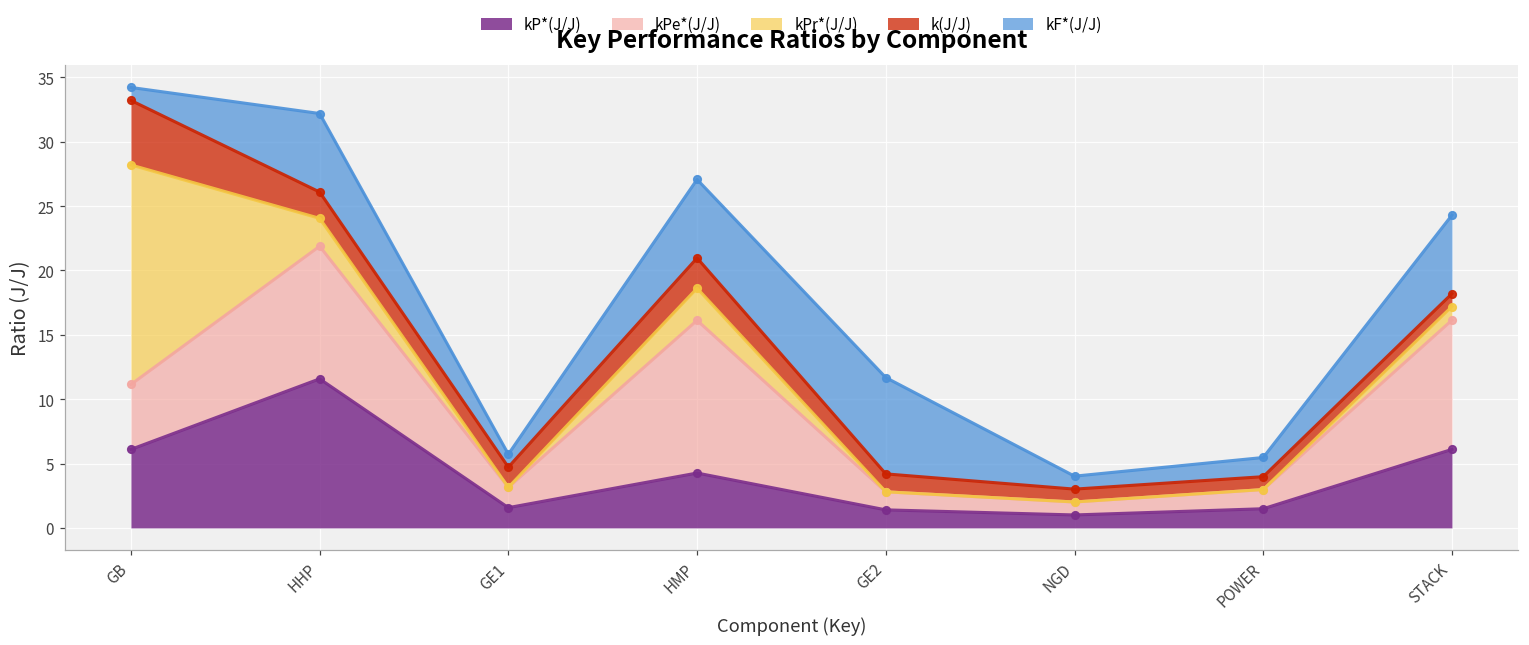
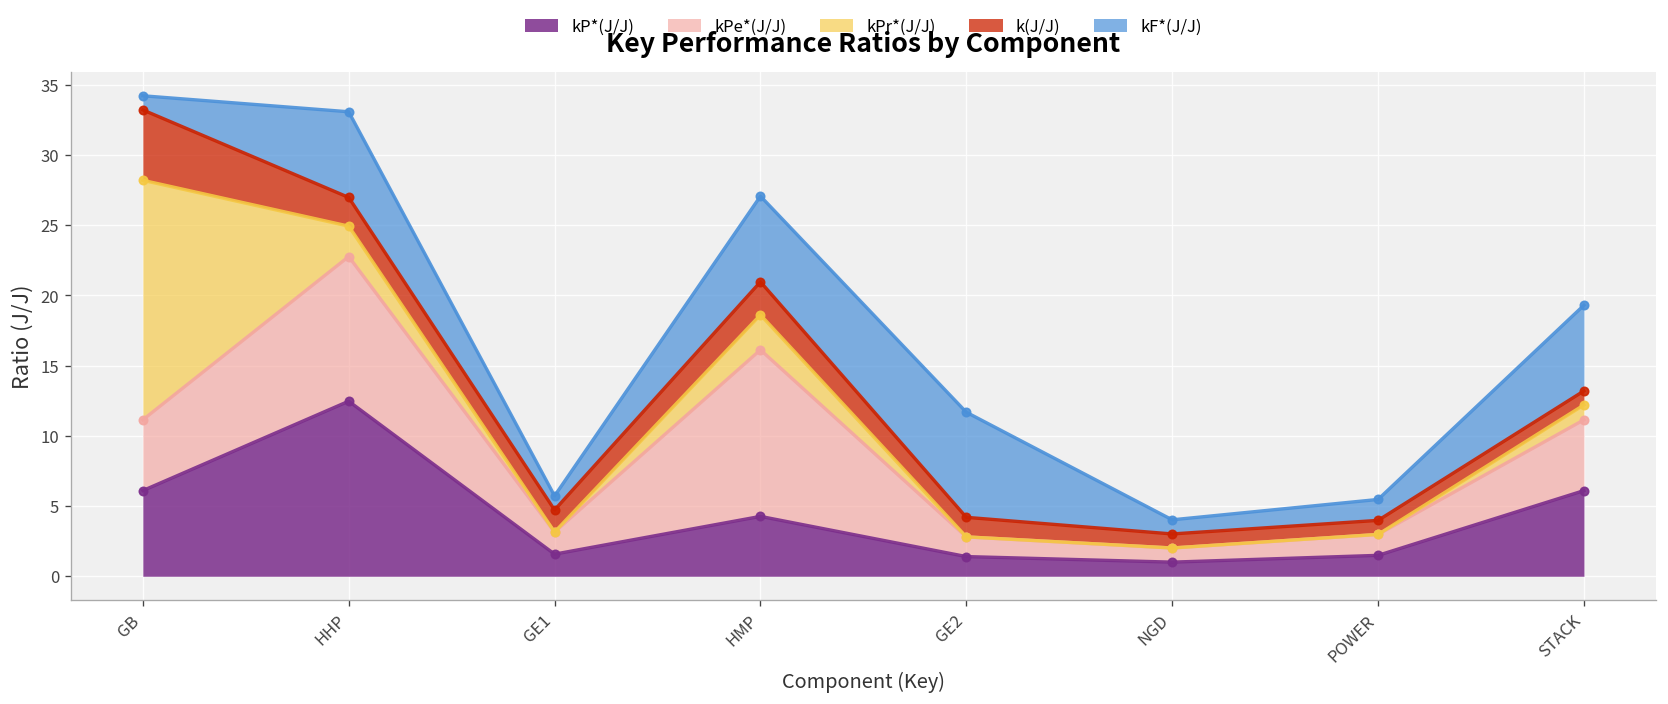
  {
    "kP*(J/J)": {
      "GB": 6.1,
-     "HHP": 11.6,
+     "HHP": 12.5,
      "GE1": 1.6,
      "HMP": 4.3,
      "GE2": 1.4,
      "NGD": 1.0,
      "POWER": 1.5,
      "STACK": 6.1
    },
    "kPe*(J/J)": {
      "GB": 5.0,
      "HHP": 10.3,
      "HMP": 11.9,
-     "STACK": 10.0
+     "STACK": 5.0
    },
    "kPr*(J/J)": {
      "GB": 17.1,
      "HHP": 2.2,
      "HMP": 2.5,
      "STACK": 1.1
    },
    "k(J/J)": {
      "GB": 5.0,
      "HHP": 2.0,
      "GE1": 1.6,
      "HMP": 2.4,
      "GE2": 1.4,
      "NGD": 1.0,
      "POWER": 1.0,
      "STACK": 1.0
    },
    "kF*(J/J)": {
      "GB": 1.0,
      "HHP": 6.1,
      "GE1": 1.0,
      "HMP": 6.1,
      "GE2": 7.5,
      "NGD": 1.0,
      "POWER": 1.5,
      "STACK": 6.1
    }
  }
